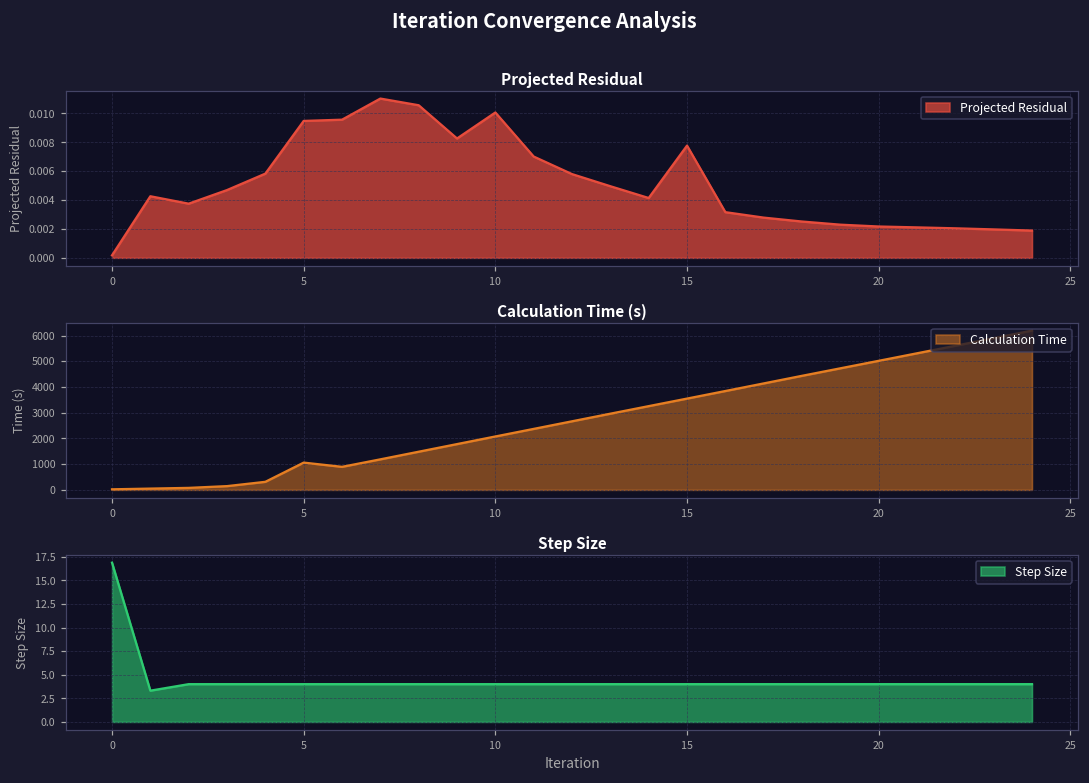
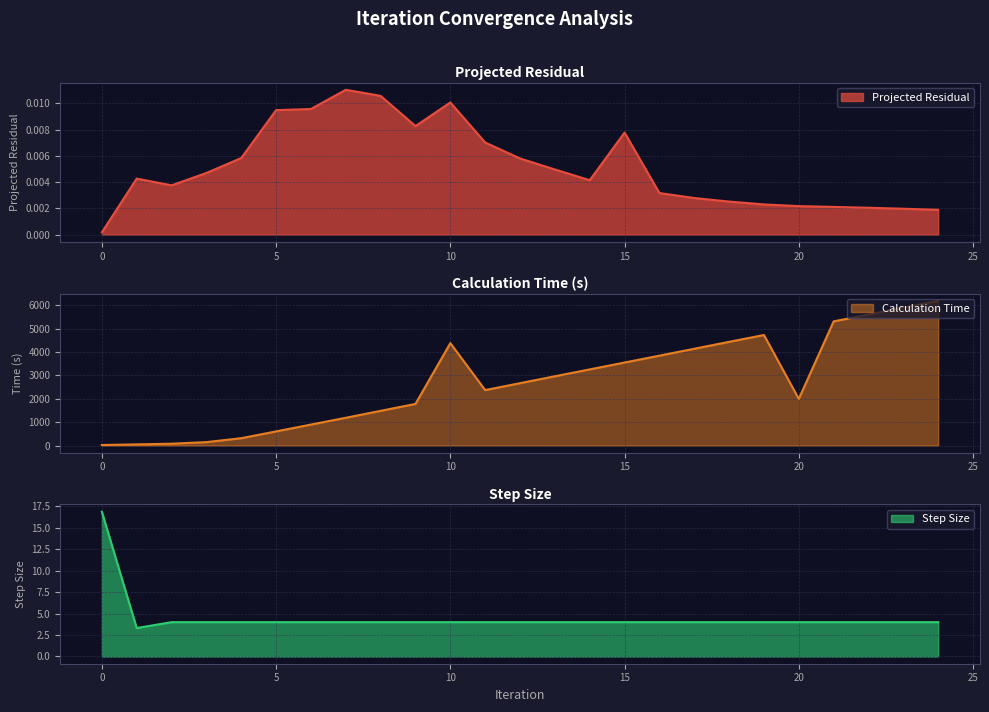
  {
    "Projected Residual": {
      "0": 0.0002,
      "5": 0.0095,
      "10": 0.0101,
      "15": 0.0078,
      "20": 0.0022
    },
    "Calculation Time (s)": {
      "0": 0,
-     "5": 1100,
-     "10": 2100,
+     "5": 600,
+     "10": 4400,
      "15": 3500,
-     "20": 5000
+     "20": 2000
    },
    "Step Size": {
      "0": 17,
      "5": 4,
      "10": 4,
      "15": 4,
      "20": 4
    }
  }
